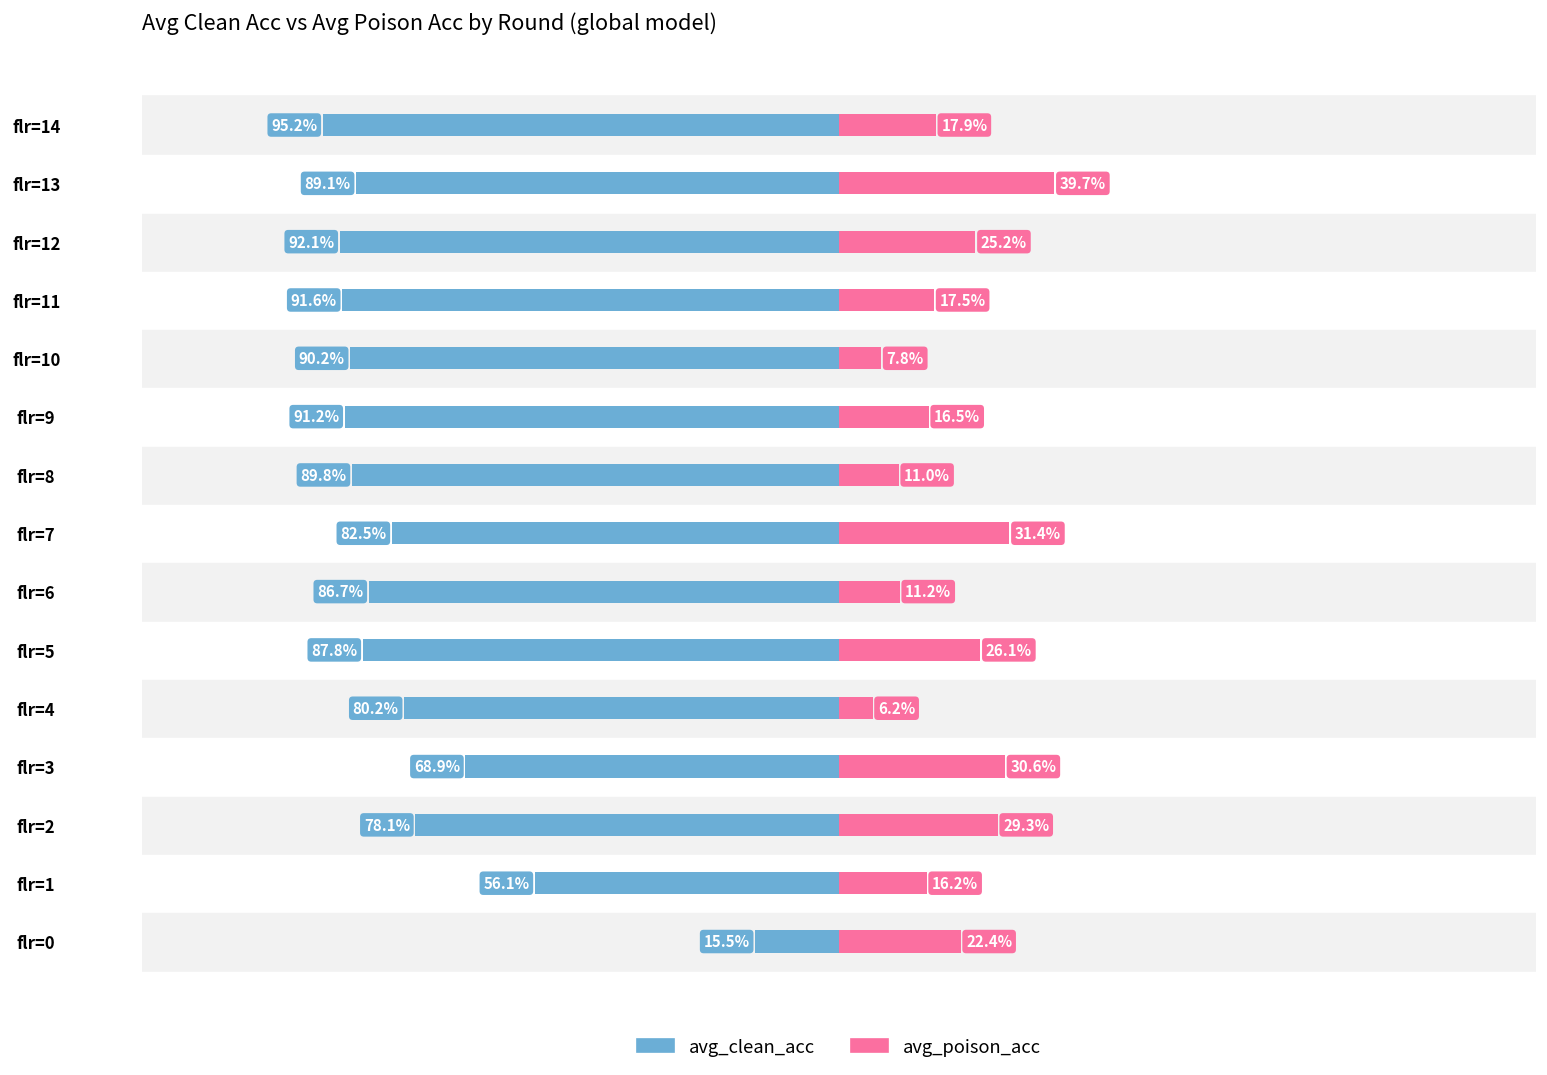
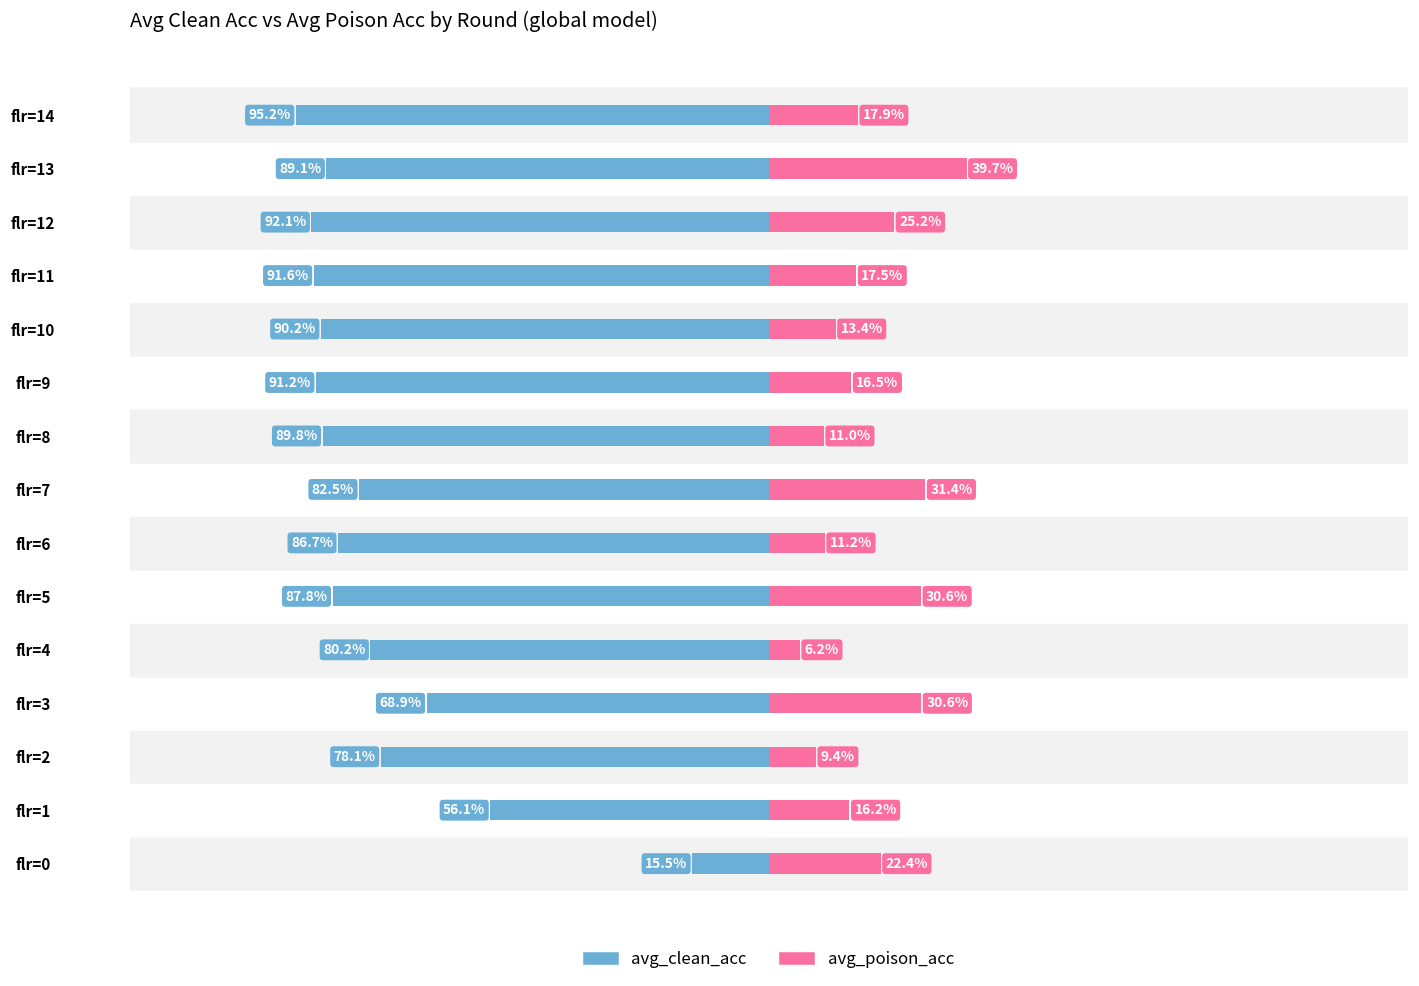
  {
    "avg_poison_acc": {
-     "flr=10": "7.8%",
-     "flr=5": "26.1%",
-     "flr=2": "29.3%"
+     "flr=10": "13.4%",
+     "flr=5": "30.6%",
+     "flr=2": "9.4%"
    }
  }
